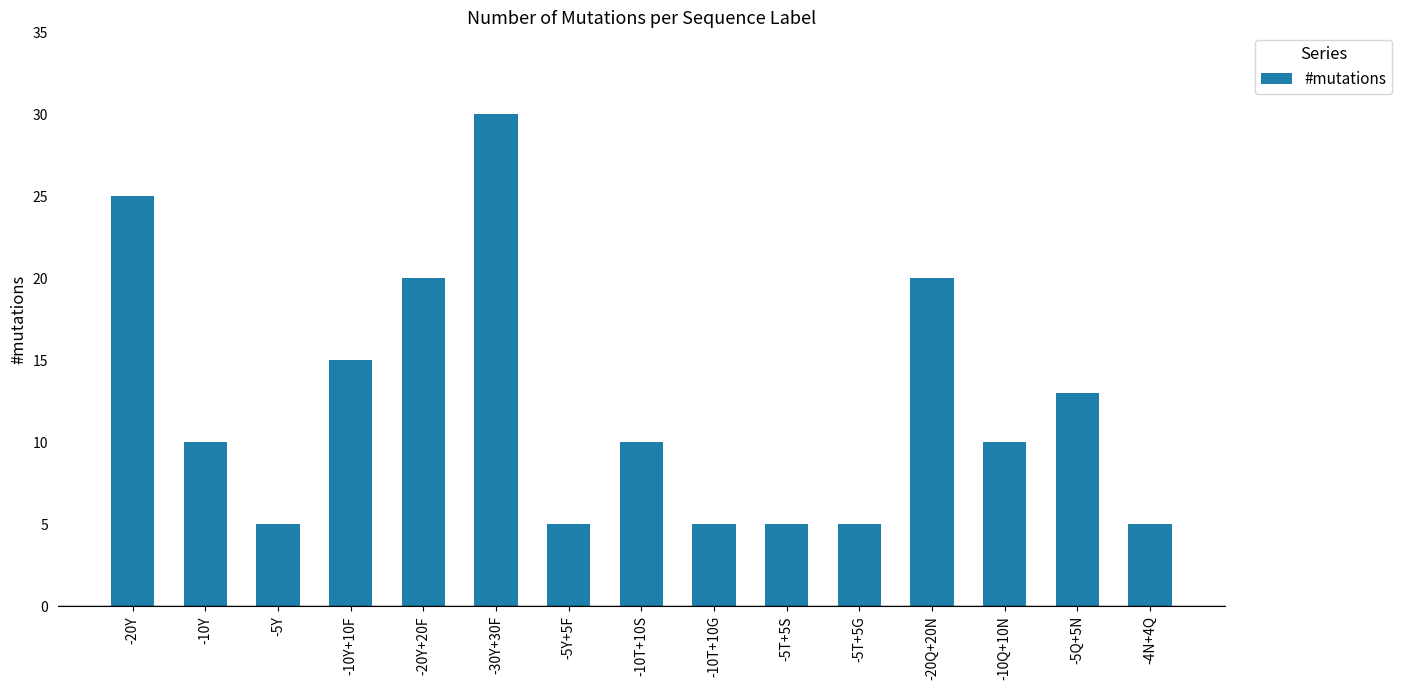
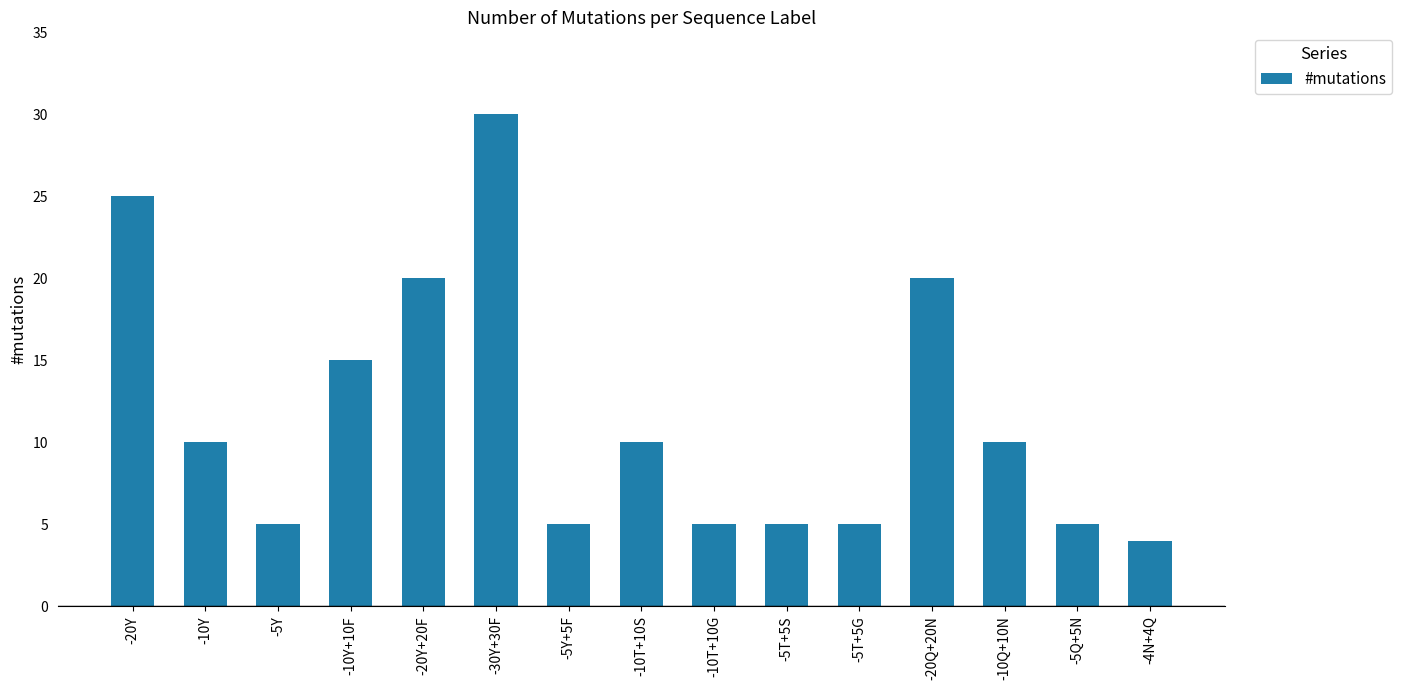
  {
    "-20Y": 25,
    "-10Y": 10,
    "-5Y": 5,
    "-10Y+10F": 15,
    "-20Y+20F": 20,
    "-30Y+30F": 30,
    "-5Y+5F": 5,
    "-10T+10S": 10,
    "-10T+10G": 5,
    "-5T+5S": 5,
    "-5T+5G": 5,
    "-20Q+20N": 20,
    "-10Q+10N": 10,
-   "-5Q+5N": 13,
-   "-4N+4Q": 5
+   "-5Q+5N": 5,
+   "-4N+4Q": 4
  }
